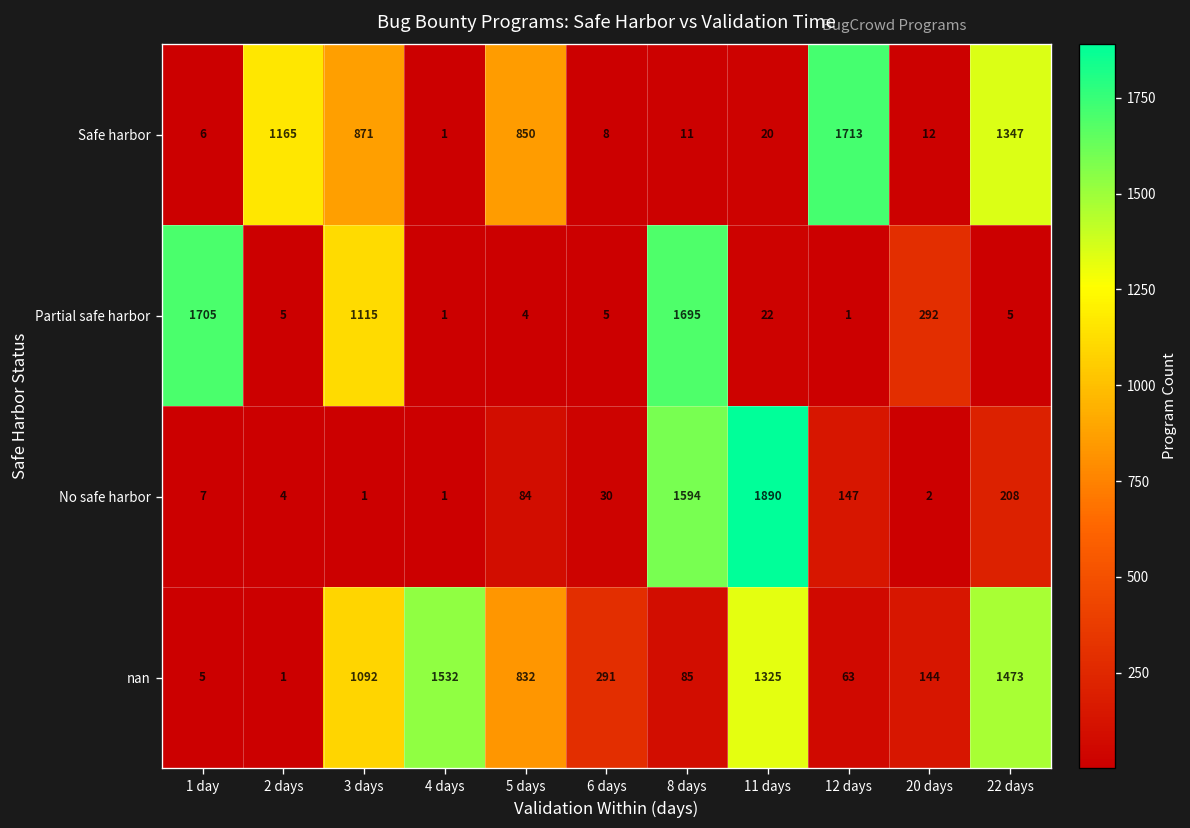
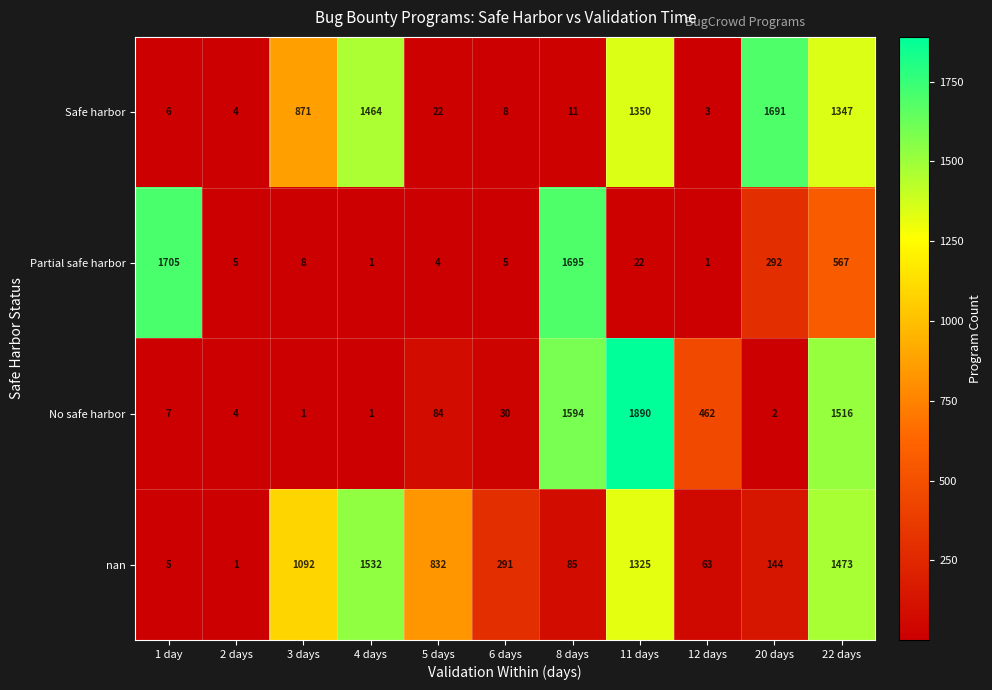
  {
    "Safe harbor": {
      "1 day": 6,
-     "2 days": 1165,
+     "2 days": 4,
      "3 days": 871,
-     "4 days": 1,
-     "5 days": 850,
+     "4 days": 1464,
+     "5 days": 22,
      "6 days": 8,
      "8 days": 11,
-     "11 days": 20,
-     "12 days": 1713,
-     "20 days": 12,
+     "11 days": 1350,
+     "12 days": 3,
+     "20 days": 1691,
      "22 days": 1347
    },
    "Partial safe harbor": {
      "1 day": 1705,
      "2 days": 5,
-     "3 days": 1115,
+     "3 days": 8,
      "4 days": 1,
      "5 days": 4,
      "6 days": 5,
      "8 days": 1695,
      "11 days": 22,
      "12 days": 1,
      "20 days": 292,
-     "22 days": 5
+     "22 days": 567
    },
    "No safe harbor": {
      "1 day": 7,
      "2 days": 4,
      "3 days": 1,
      "4 days": 1,
      "5 days": 84,
      "6 days": 30,
      "8 days": 1594,
      "11 days": 1890,
-     "12 days": 147,
+     "12 days": 462,
      "20 days": 2,
-     "22 days": 208
+     "22 days": 1516
    },
    "nan": {
      "1 day": 5,
      "2 days": 1,
      "3 days": 1092,
      "4 days": 1532,
      "5 days": 832,
      "6 days": 291,
      "8 days": 85,
      "11 days": 1325,
      "12 days": 63,
      "20 days": 144,
      "22 days": 1473
    }
  }
